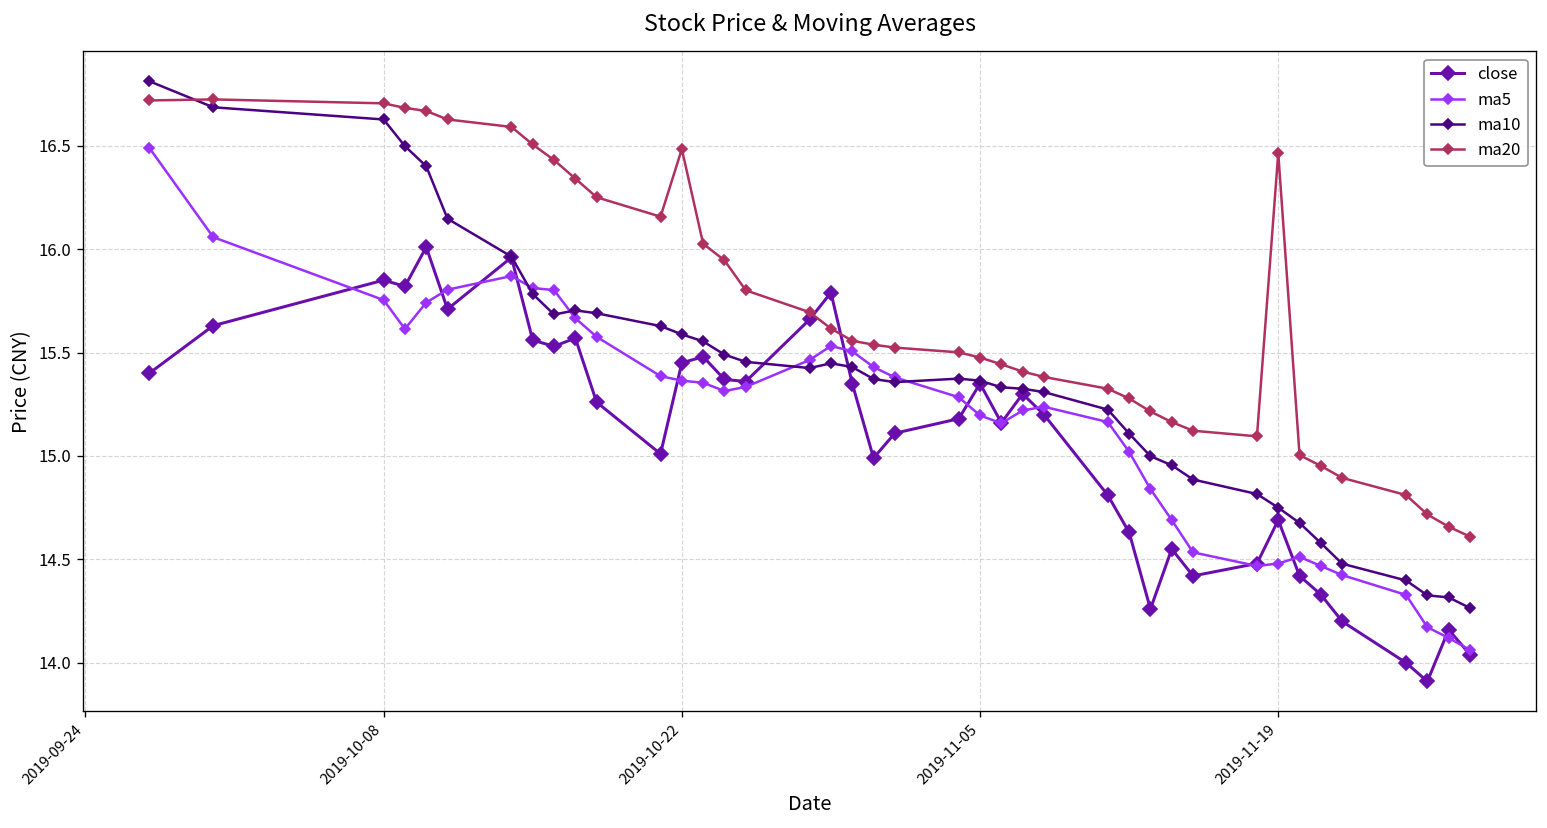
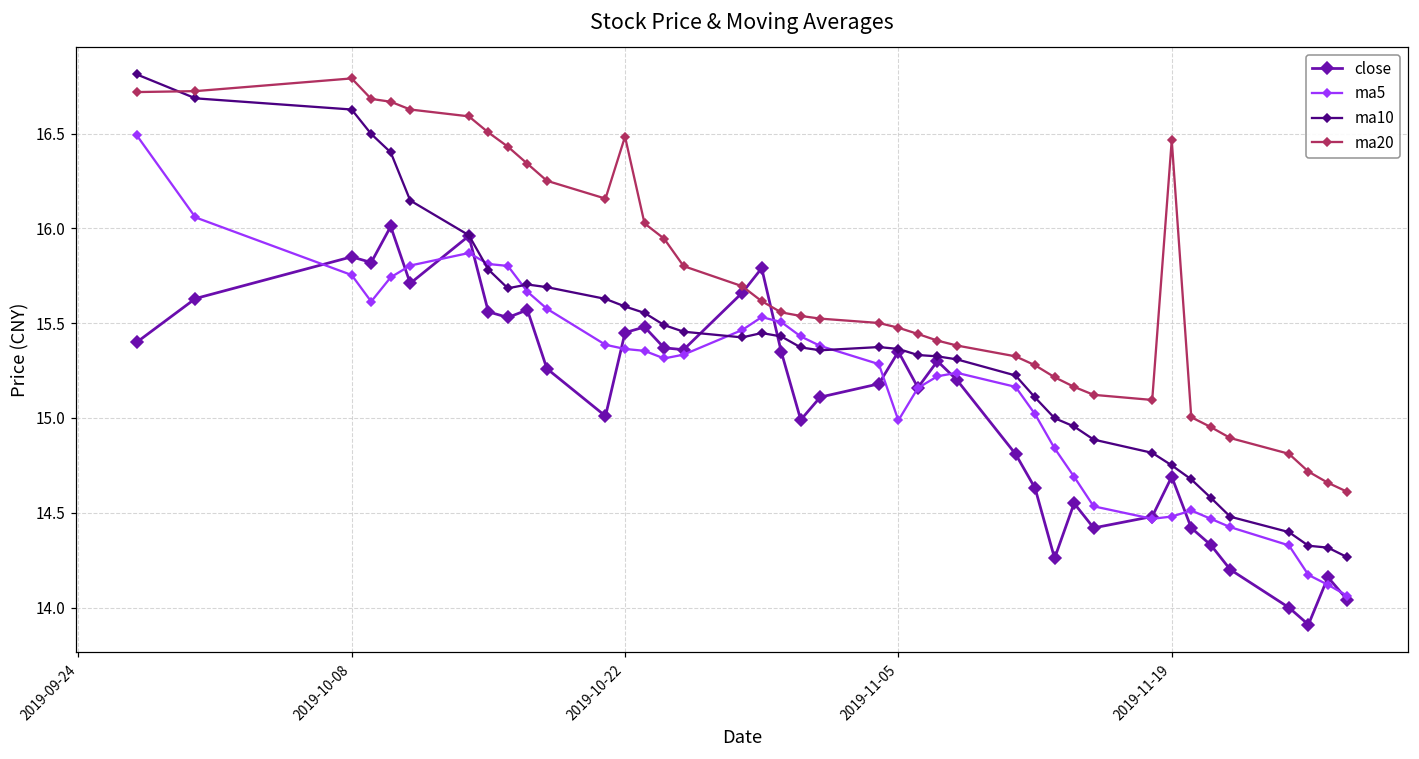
  {
    "ma5": {
      "2019-10-08": 15.75,
      "2019-10-22": 15.36,
-     "2019-11-05": 15.20,
+     "2019-11-05": 14.99,
      "2019-11-19": 14.48
    },
    "ma20": {
-     "2019-10-08": 16.71,
+     "2019-10-08": 16.79,
      "2019-10-22": 16.48,
      "2019-11-05": 15.48,
      "2019-11-19": 16.47
    }
  }
